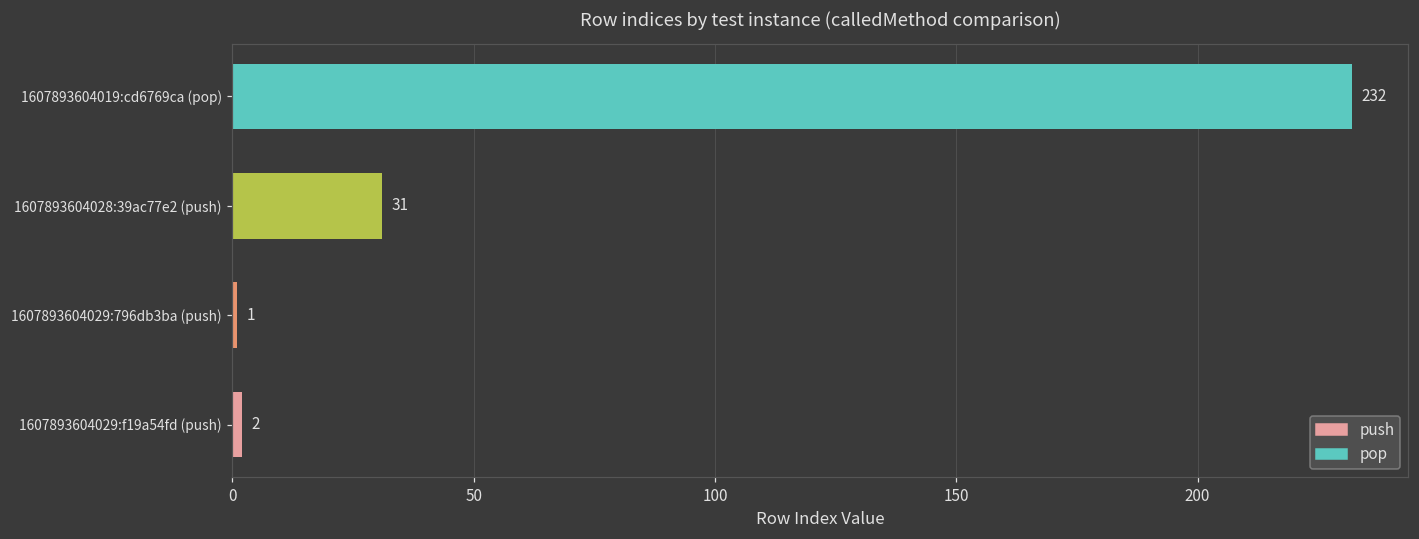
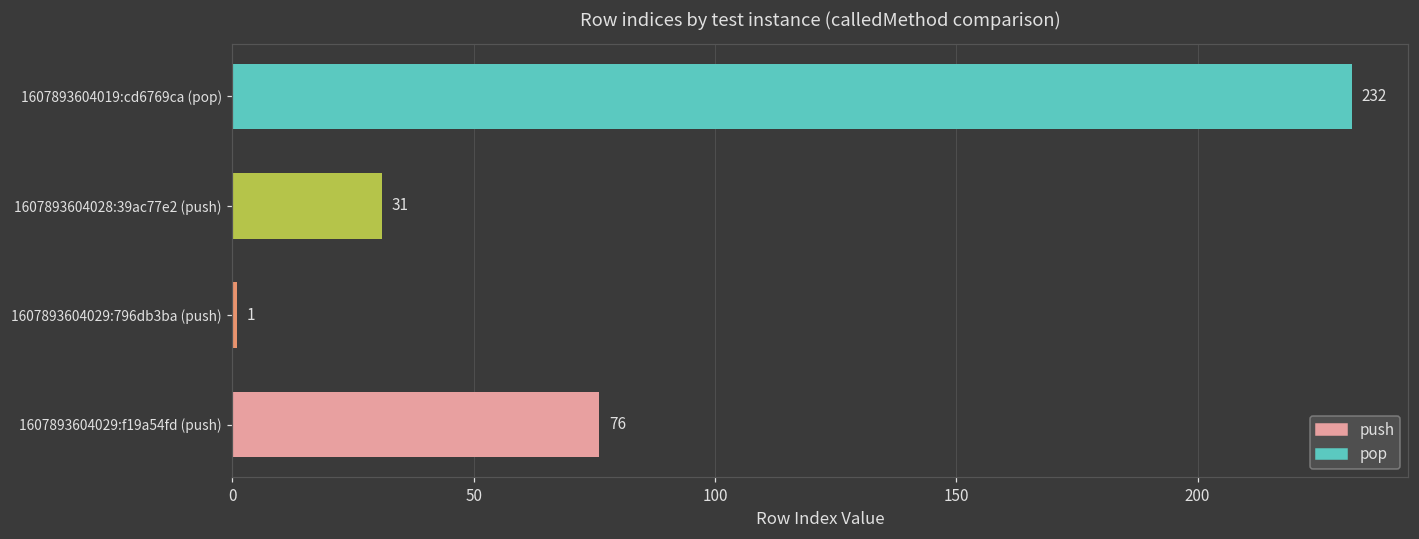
  {
    "1607893604019:cd6769ca (pop)": 232,
    "1607893604028:39ac77e2 (push)": 31,
    "1607893604029:796db3ba (push)": 1,
-   "1607893604029:f19a54fd (push)": 2
+   "1607893604029:f19a54fd (push)": 76
  }
